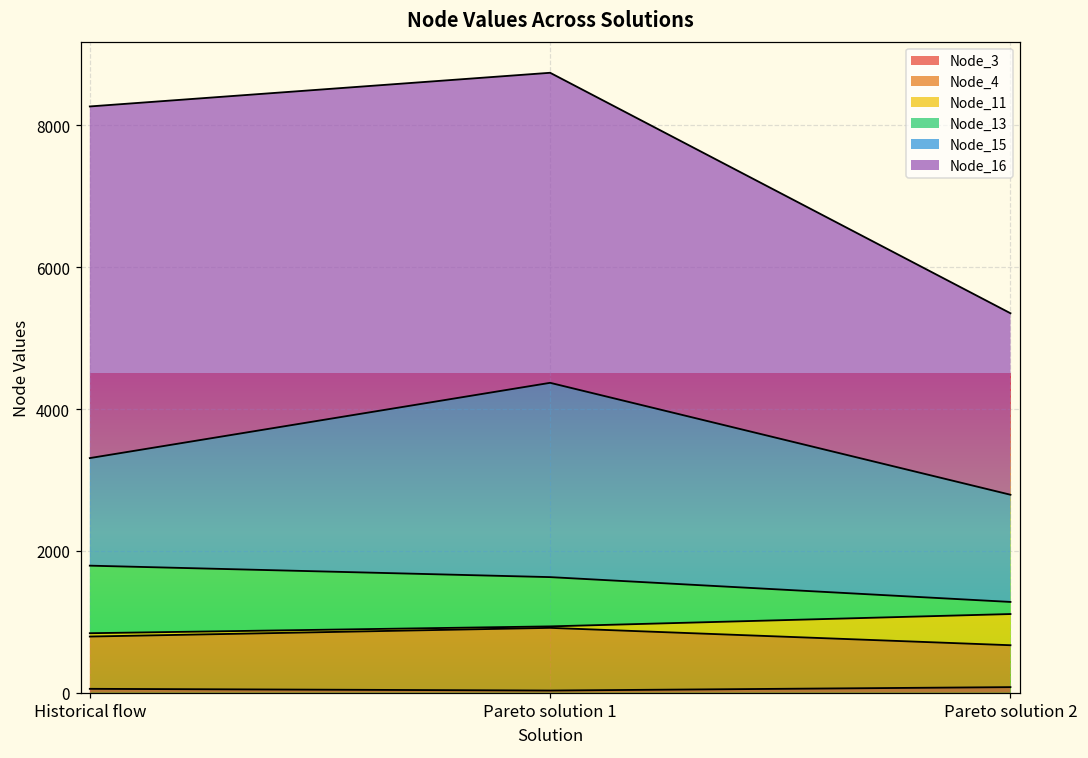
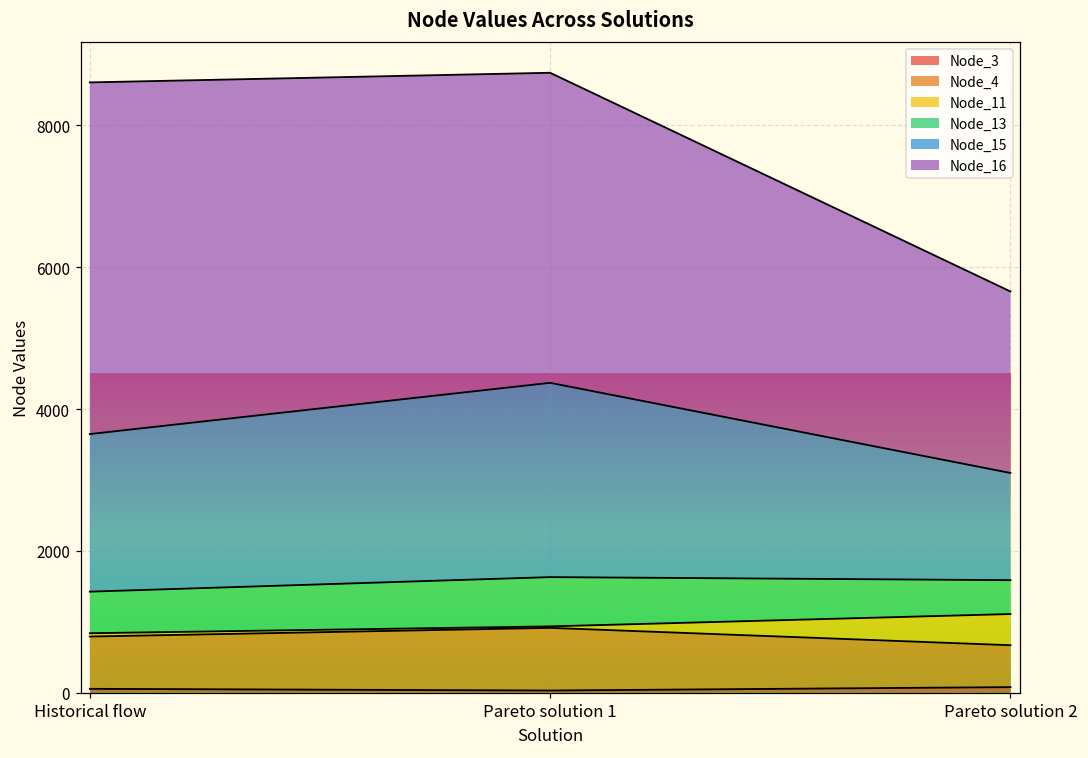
  {
    "Node_11": {
      "Historical flow": 0,
      "Pareto solution 2": 400
    },
    "Node_13": {
-     "Historical flow": 1000,
+     "Historical flow": 600,
      "Pareto solution 1": 700,
-     "Pareto solution 2": 200
+     "Pareto solution 2": 500
    },
    "Node_15": {
-     "Historical flow": 1500,
+     "Historical flow": 2200,
      "Pareto solution 1": 2700,
      "Pareto solution 2": 1500
    },
    "Node_16": {
      "Historical flow": 5000,
      "Pareto solution 1": 4400,
      "Pareto solution 2": 2600
    }
  }
